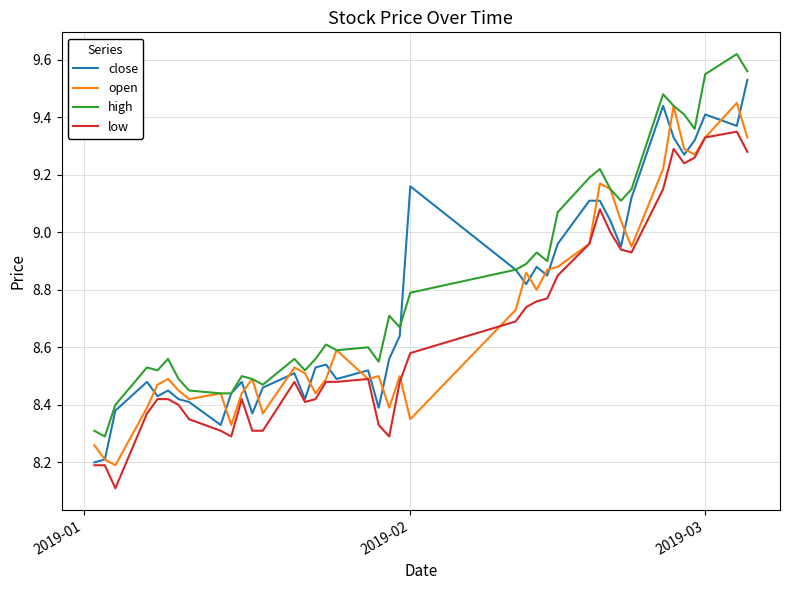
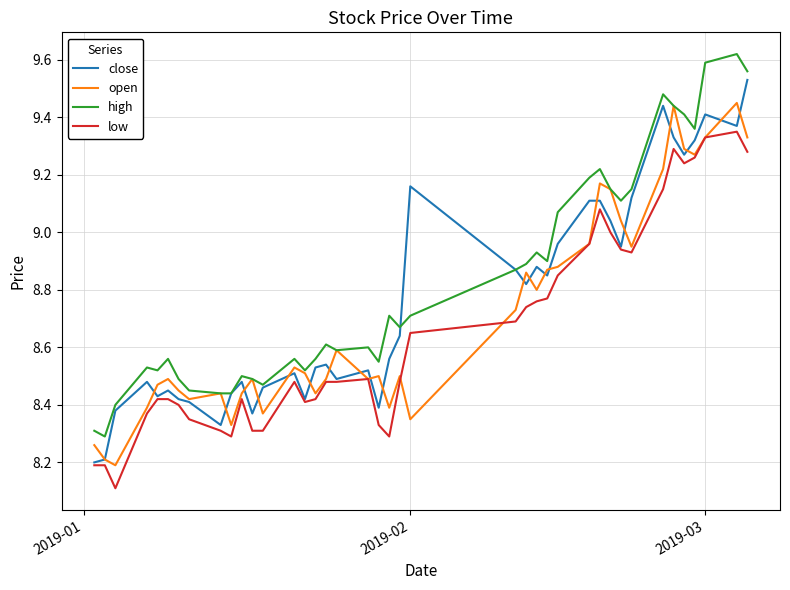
  {
    "close": {
      "2019-02": 9.16,
      "2019-03": 9.41
    },
    "open": {
      "2019-02": 8.35
    },
    "high": {
-     "2019-02": 8.79,
-     "2019-03": 9.55
+     "2019-02": 8.71,
+     "2019-03": 9.59
    },
    "low": {
-     "2019-02": 8.58
+     "2019-02": 8.65
    }
  }
